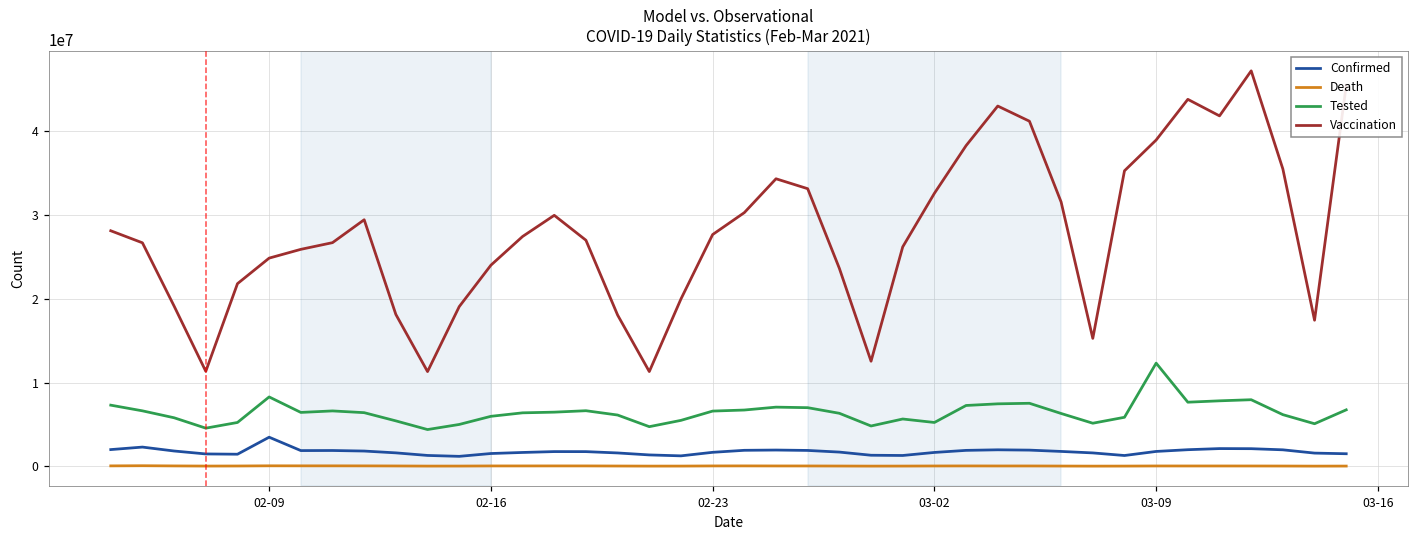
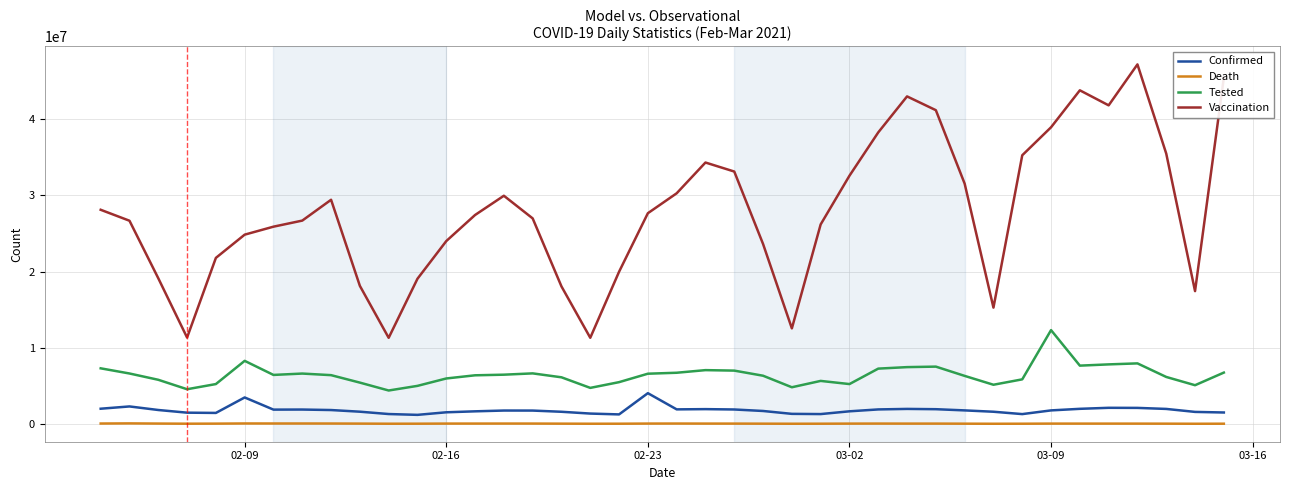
  {
    "Confirmed": {
      "02-09": 3000000,
      "02-16": 2000000,
-     "02-23": 2000000,
+     "02-23": 4000000,
      "03-02": 2000000,
      "03-09": 2000000
    },
    "Death": {
      "02-09": 0,
      "02-16": 0,
      "02-23": 0,
      "03-02": 0,
      "03-09": 0
    },
    "Tested": {
      "02-09": 8000000,
      "02-16": 6000000,
      "02-23": 7000000,
      "03-02": 5000000,
      "03-09": 12000000
    },
    "Vaccination": {
      "02-09": 25000000,
      "02-16": 24000000,
      "02-23": 28000000,
      "03-02": 33000000,
      "03-09": 39000000
    }
  }
